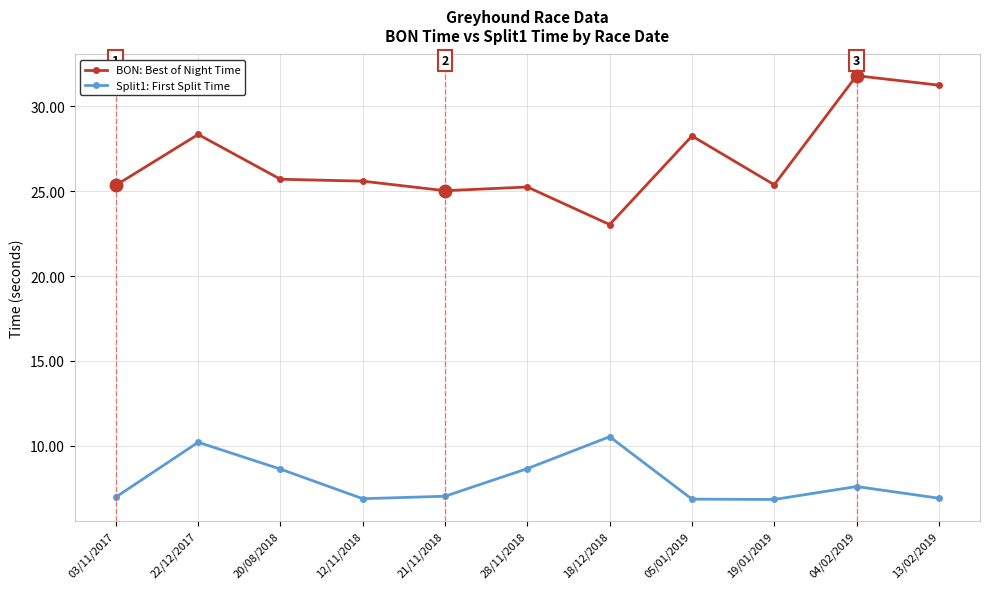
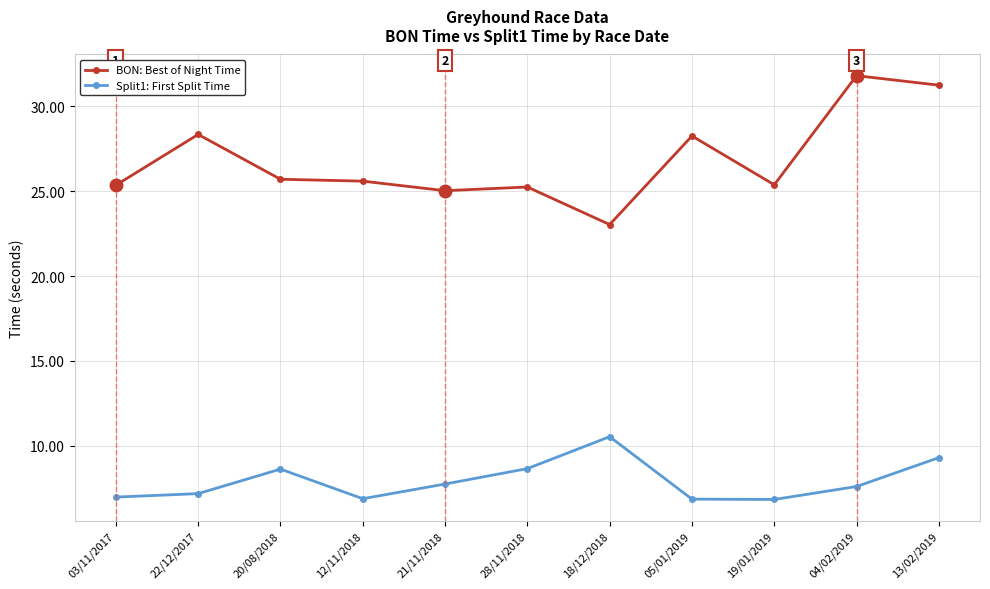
  {
    "Split1: First Split Time": {
      "03/11/2017": 7.0,
-     "22/12/2017": 10.2,
+     "22/12/2017": 7.2,
      "20/08/2018": 8.6,
      "12/11/2018": 6.9,
-     "21/11/2018": 7.0,
+     "21/11/2018": 7.7,
      "28/11/2018": 8.6,
      "18/12/2018": 10.5,
      "05/01/2019": 6.9,
      "19/01/2019": 6.8,
      "04/02/2019": 7.6,
-     "13/02/2019": 6.9
+     "13/02/2019": 9.3
    }
  }
